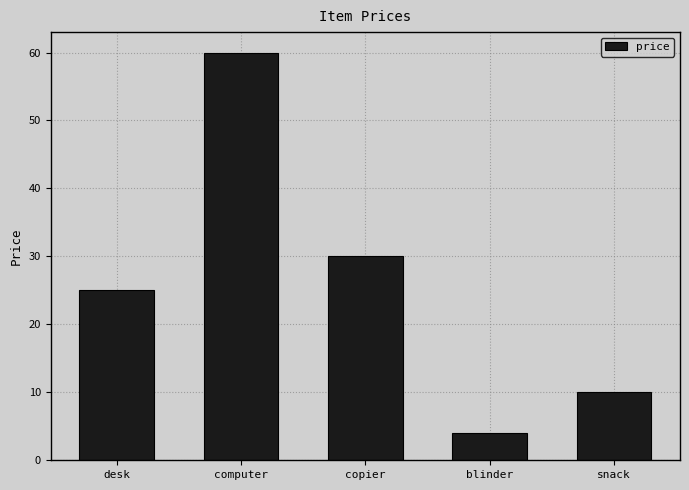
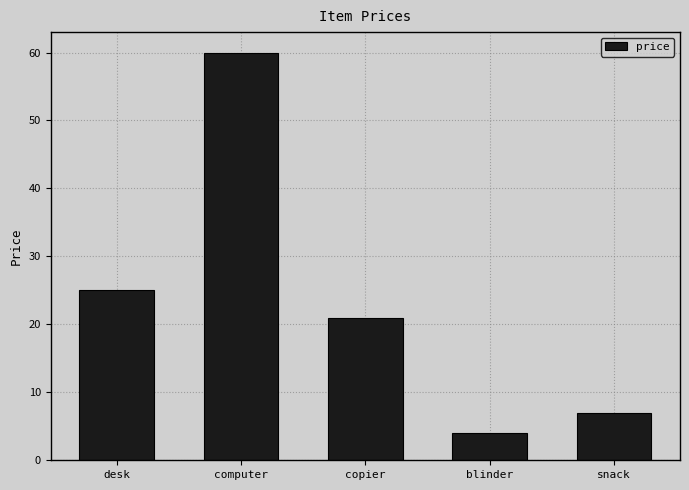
  {
    "desk": 25,
    "computer": 60,
-   "copier": 30,
+   "copier": 21,
    "blinder": 4,
-   "snack": 10
+   "snack": 7
  }
